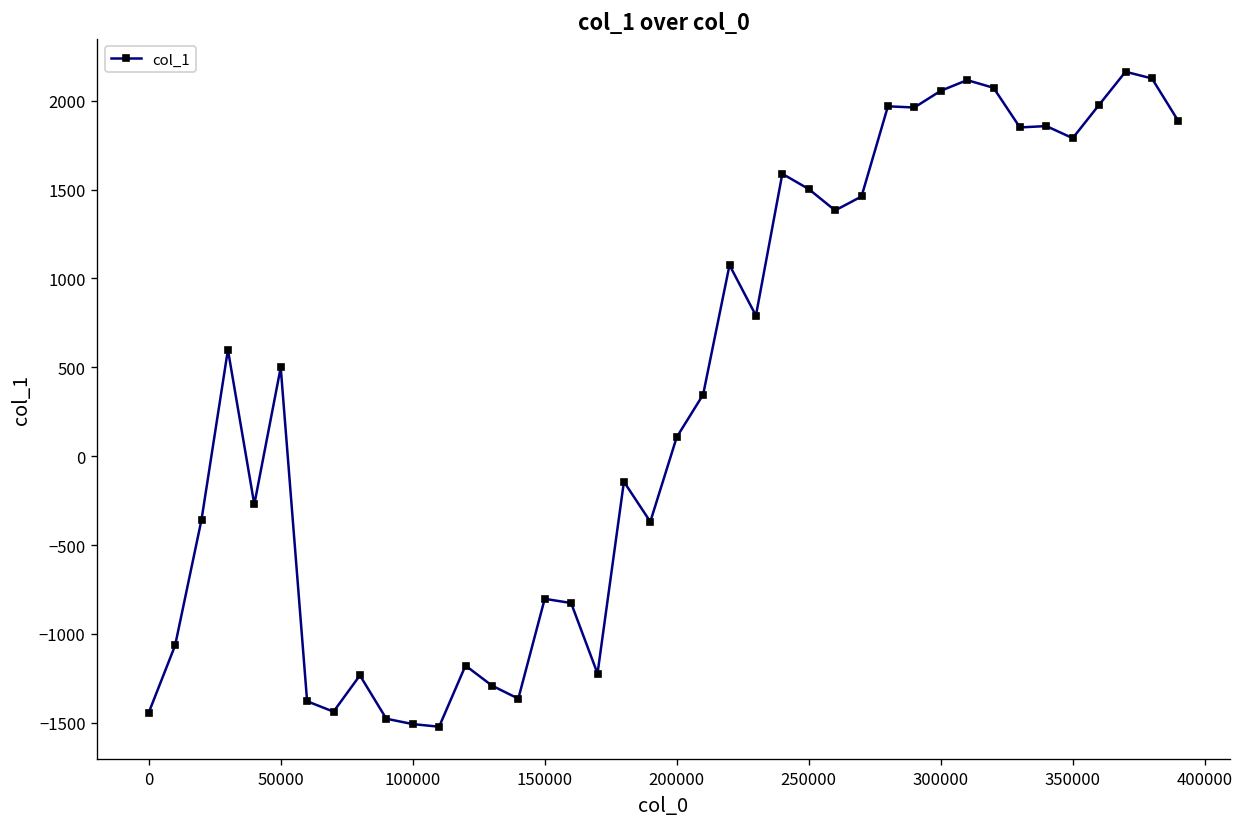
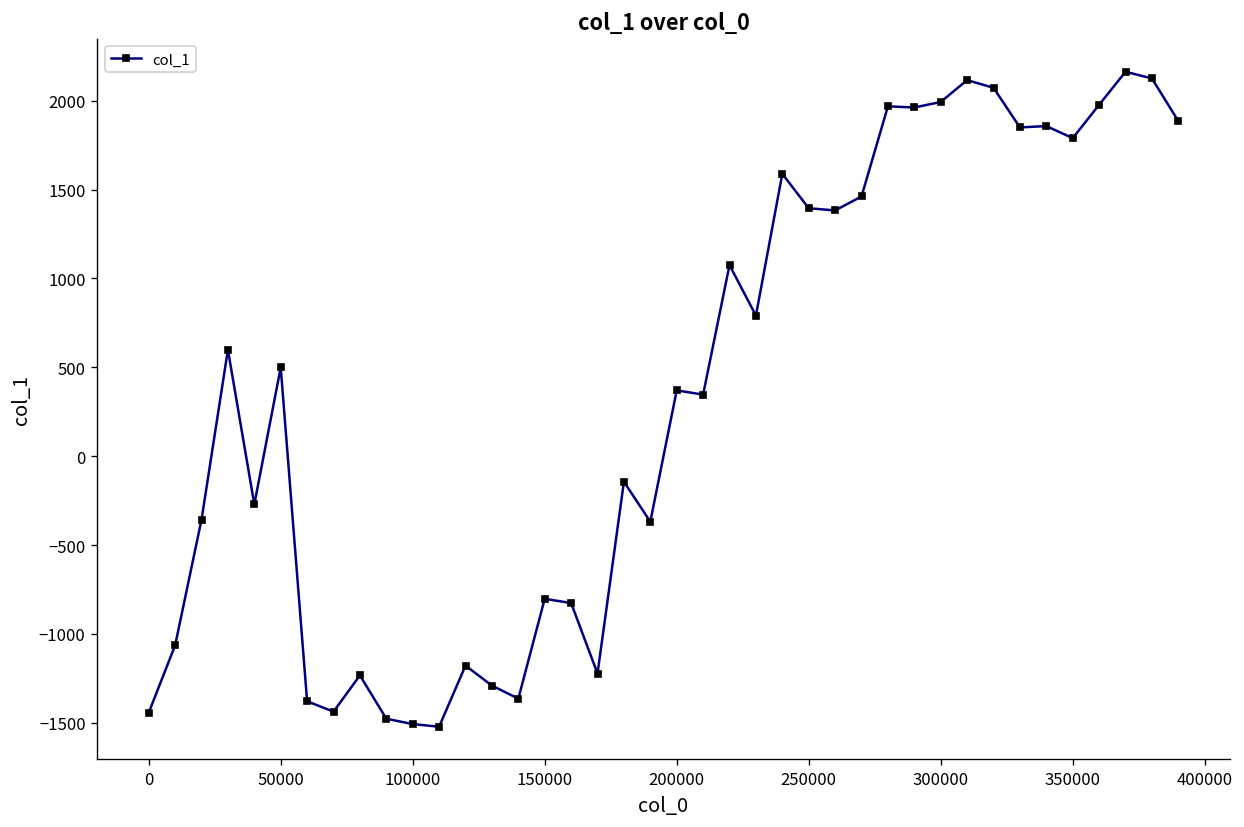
  {
    "0": -1440,
    "50000": 500,
    "100000": -1510,
    "150000": -800,
-   "200000": 110,
-   "250000": 1500,
-   "300000": 2060,
+   "200000": 370,
+   "250000": 1390,
+   "300000": 1990,
    "350000": 1790
  }
